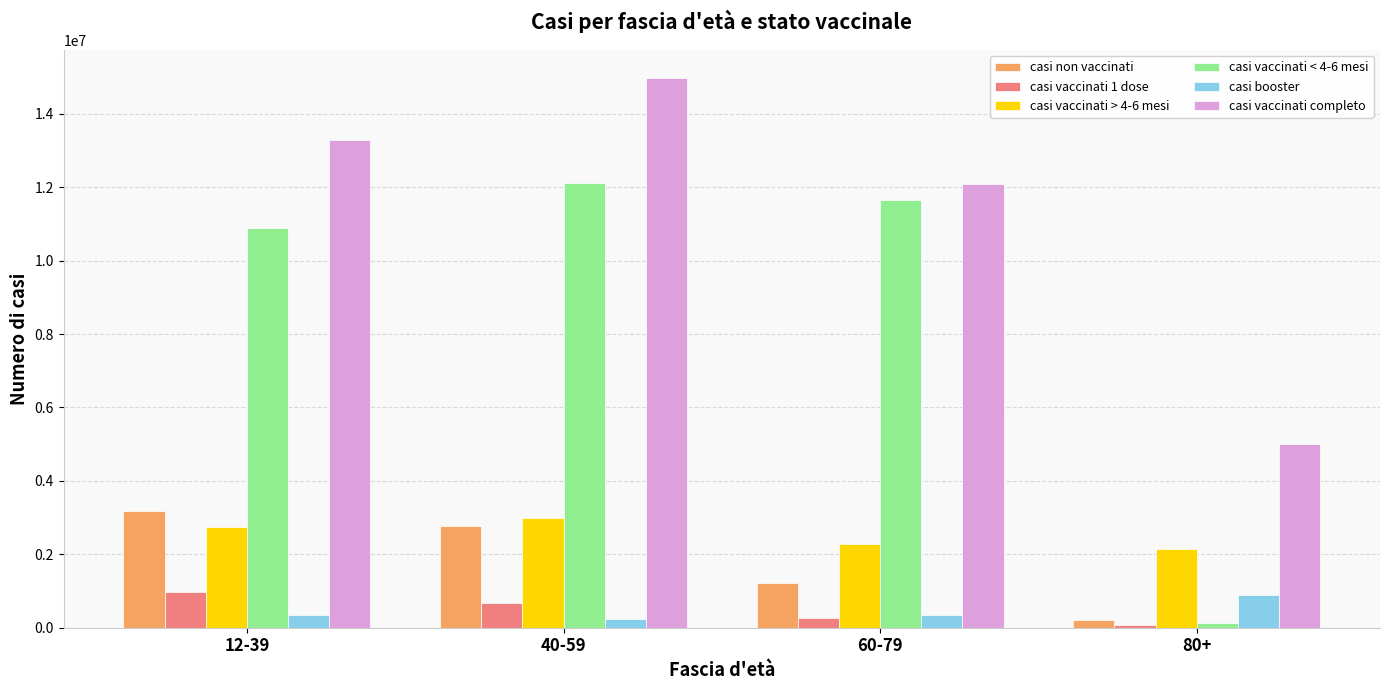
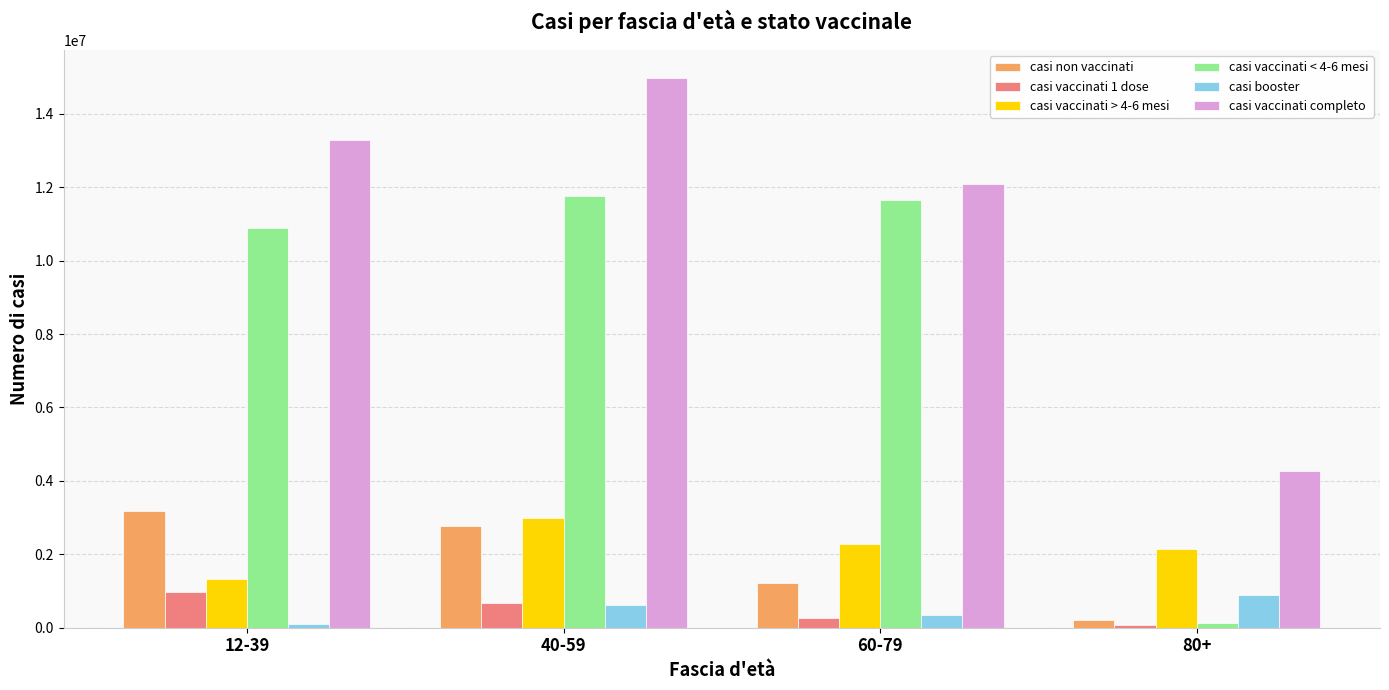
  {
    "casi vaccinati > 4-6 mesi": {
-     "12-39": 2700000,
+     "12-39": 1300000,
      "40-59": 3000000,
      "60-79": 2300000,
      "80+": 2200000
    },
    "casi vaccinati < 4-6 mesi": {
      "12-39": 10900000,
-     "40-59": 12100000,
+     "40-59": 11800000,
      "60-79": 11600000,
      "80+": 100000
    },
    "casi booster": {
-     "12-39": 300000,
-     "40-59": 200000,
+     "12-39": 100000,
+     "40-59": 600000,
      "60-79": 300000,
      "80+": 900000
    },
    "casi vaccinati completo": {
      "12-39": 13300000,
      "40-59": 15000000,
      "60-79": 12100000,
-     "80+": 5000000
+     "80+": 4300000
    }
  }
